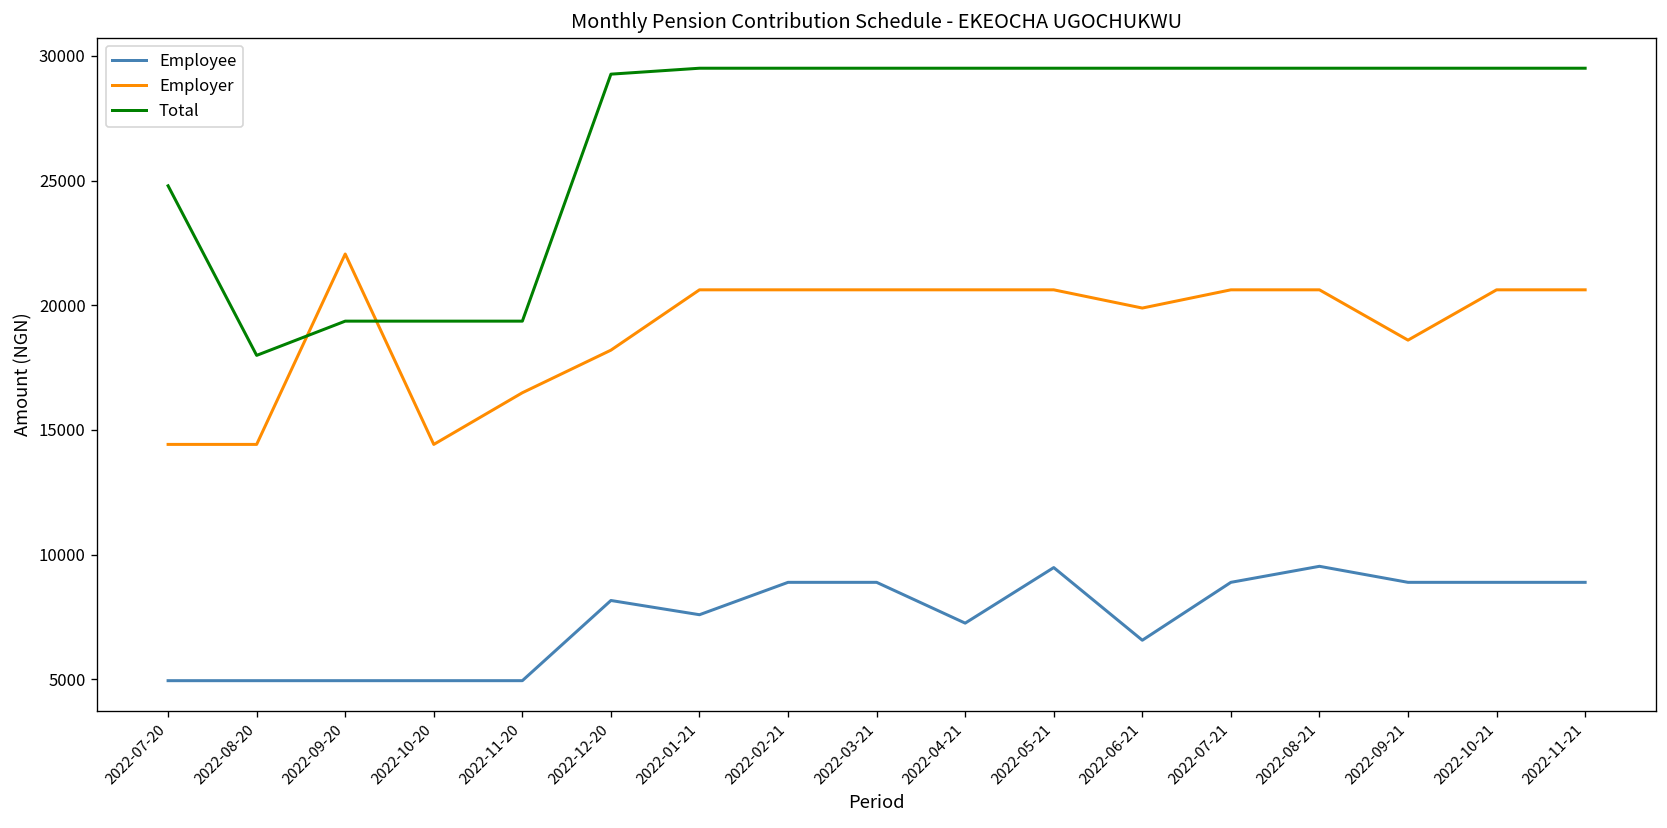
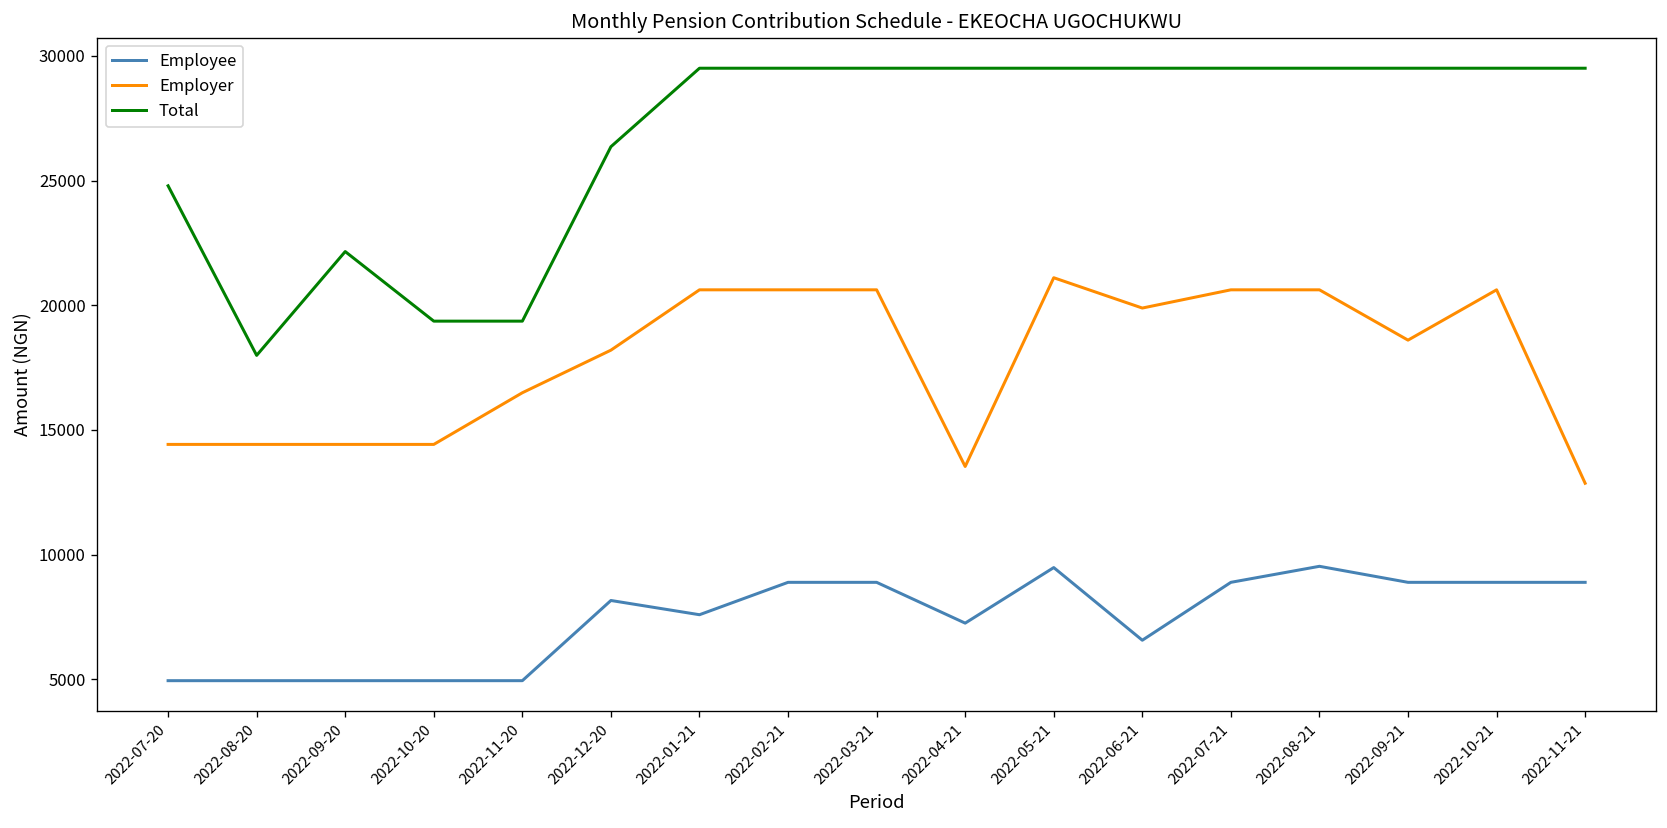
  {
    "Employee": {
      "2022-07-20": 4900,
      "2022-08-20": 4900,
      "2022-09-20": 4900,
      "2022-10-20": 4900,
      "2022-11-20": 4900,
      "2022-12-20": 8200,
      "2022-01-21": 7600,
      "2022-02-21": 8900,
      "2022-03-21": 8900,
      "2022-04-21": 7300,
      "2022-05-21": 9500,
      "2022-06-21": 6600,
      "2022-07-21": 8900,
      "2022-08-21": 9500,
      "2022-09-21": 8900,
      "2022-10-21": 8900,
      "2022-11-21": 8900
    },
    "Employer": {
      "2022-07-20": 14400,
      "2022-08-20": 14400,
-     "2022-09-20": 22100,
+     "2022-09-20": 14400,
      "2022-10-20": 14400,
      "2022-11-20": 16500,
      "2022-12-20": 18200,
      "2022-01-21": 20600,
      "2022-02-21": 20600,
      "2022-03-21": 20600,
-     "2022-04-21": 20600,
-     "2022-05-21": 20600,
+     "2022-04-21": 13500,
+     "2022-05-21": 21100,
      "2022-06-21": 19900,
      "2022-07-21": 20600,
      "2022-08-21": 20600,
      "2022-09-21": 18600,
      "2022-10-21": 20600,
-     "2022-11-21": 20600
+     "2022-11-21": 12900
    },
    "Total": {
      "2022-07-20": 24800,
      "2022-08-20": 18000,
-     "2022-09-20": 19400,
+     "2022-09-20": 22200,
      "2022-10-20": 19400,
      "2022-11-20": 19400,
-     "2022-12-20": 29300,
+     "2022-12-20": 26400,
      "2022-01-21": 29500,
      "2022-02-21": 29500,
      "2022-03-21": 29500,
      "2022-04-21": 29500,
      "2022-05-21": 29500,
      "2022-06-21": 29500,
      "2022-07-21": 29500,
      "2022-08-21": 29500,
      "2022-09-21": 29500,
      "2022-10-21": 29500,
      "2022-11-21": 29500
    }
  }
